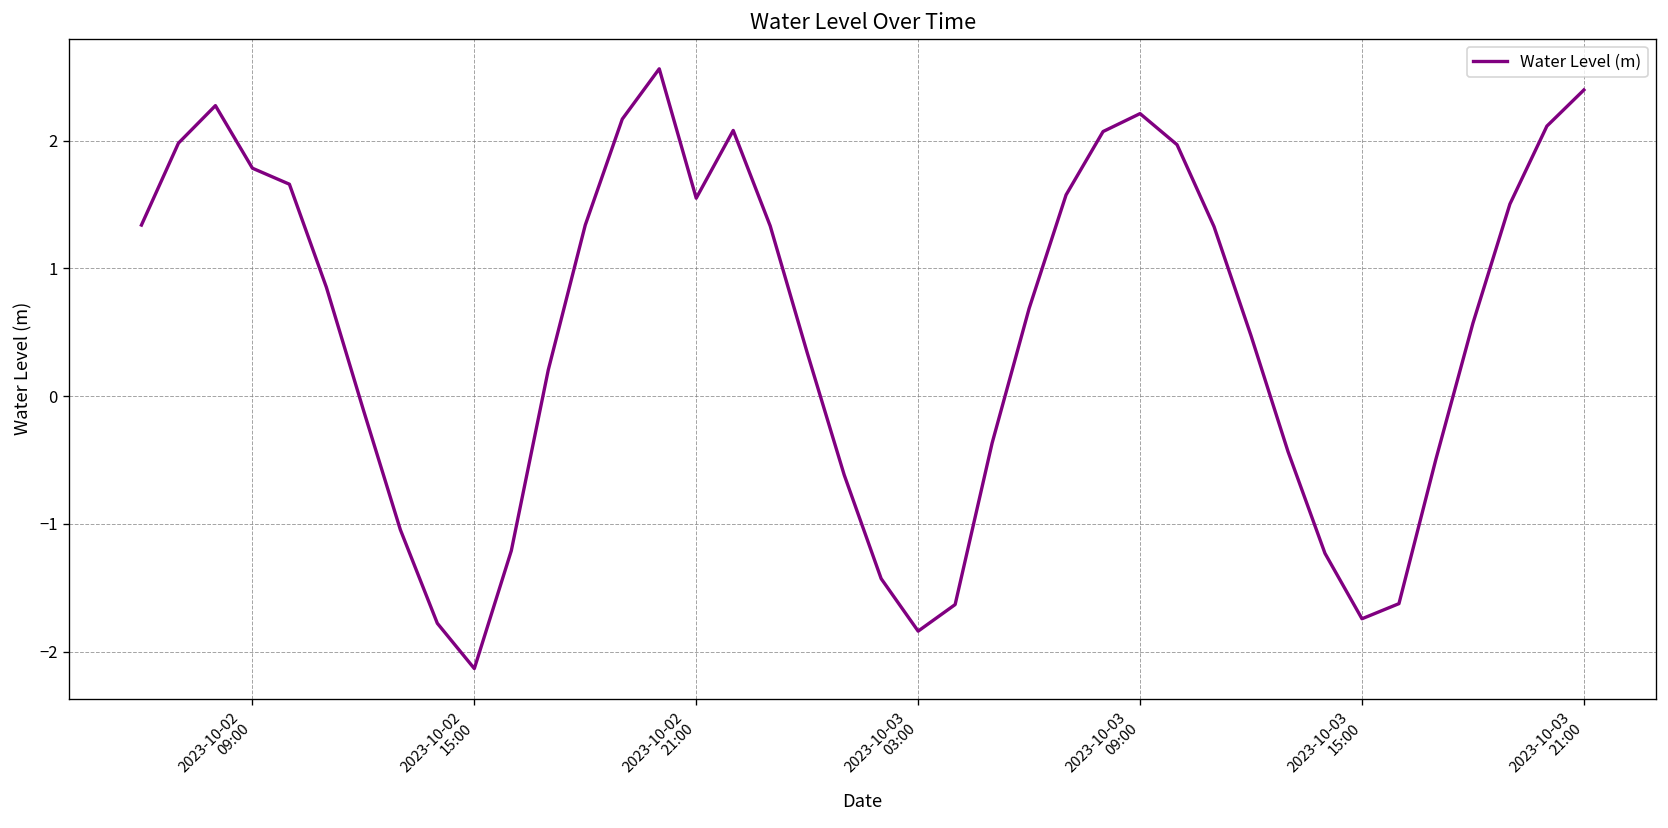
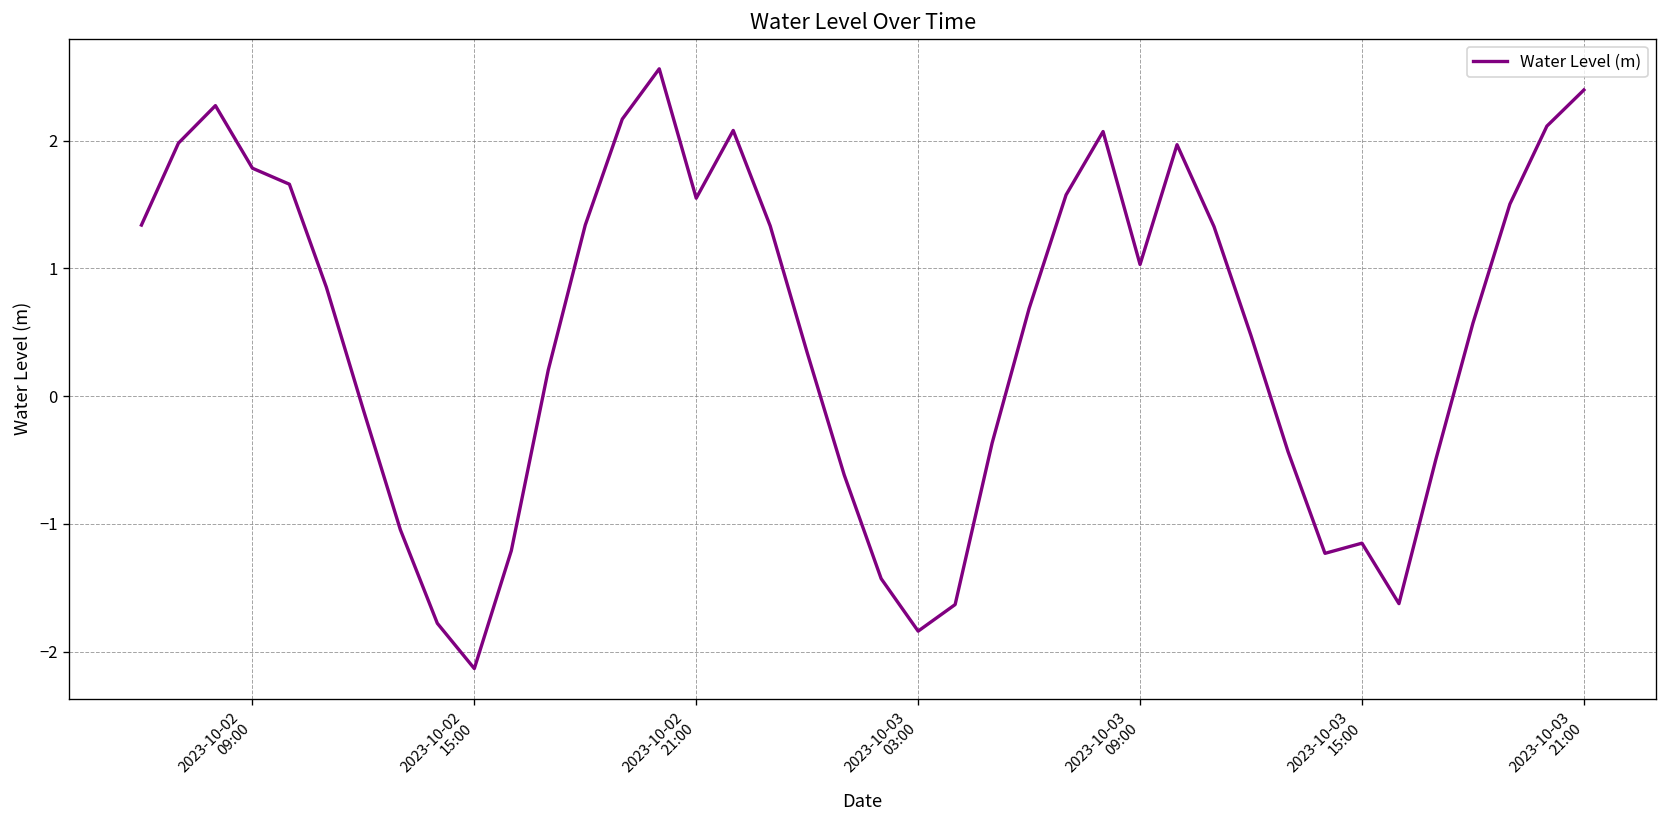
  {
    "2023-10-02 09:00": 1.78,
    "2023-10-02 15:00": -2.13,
    "2023-10-02 21:00": 1.55,
    "2023-10-03 03:00": -1.84,
-   "2023-10-03 09:00": 2.21,
-   "2023-10-03 15:00": -1.74,
+   "2023-10-03 09:00": 1.03,
+   "2023-10-03 15:00": -1.15,
    "2023-10-03 21:00": 2.40
  }
